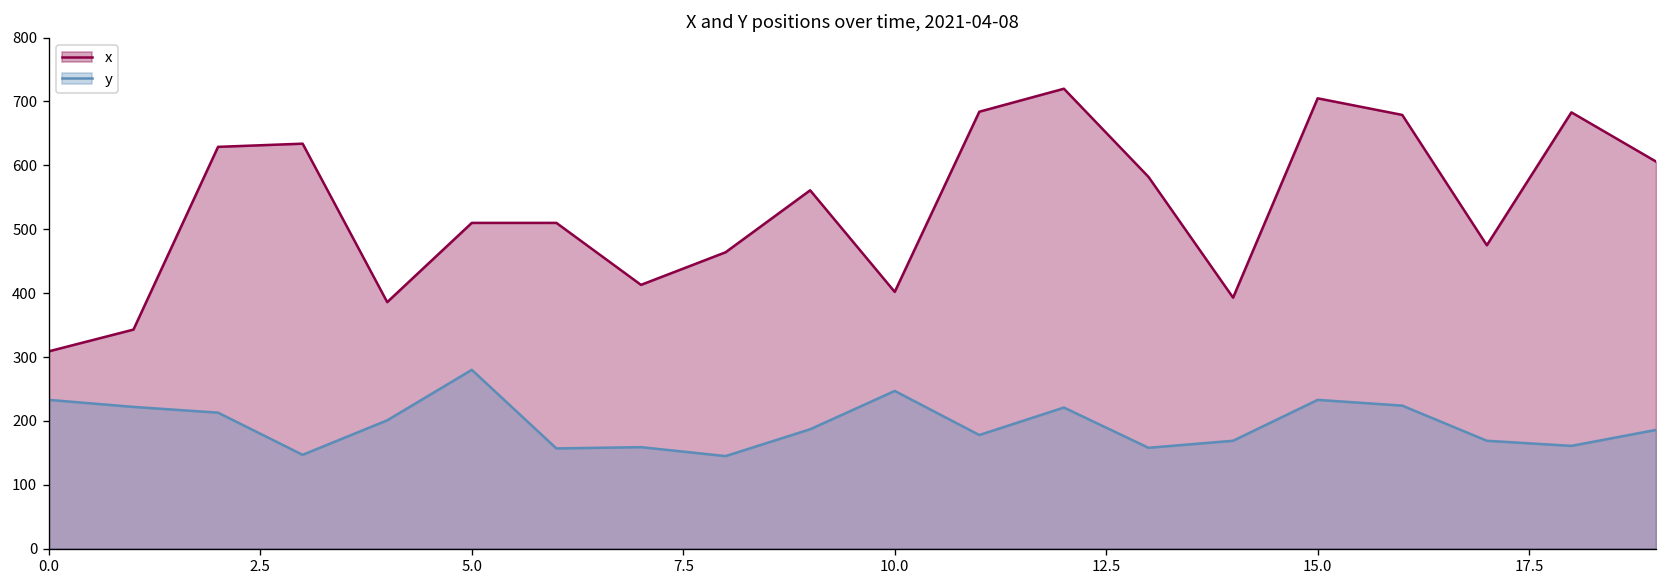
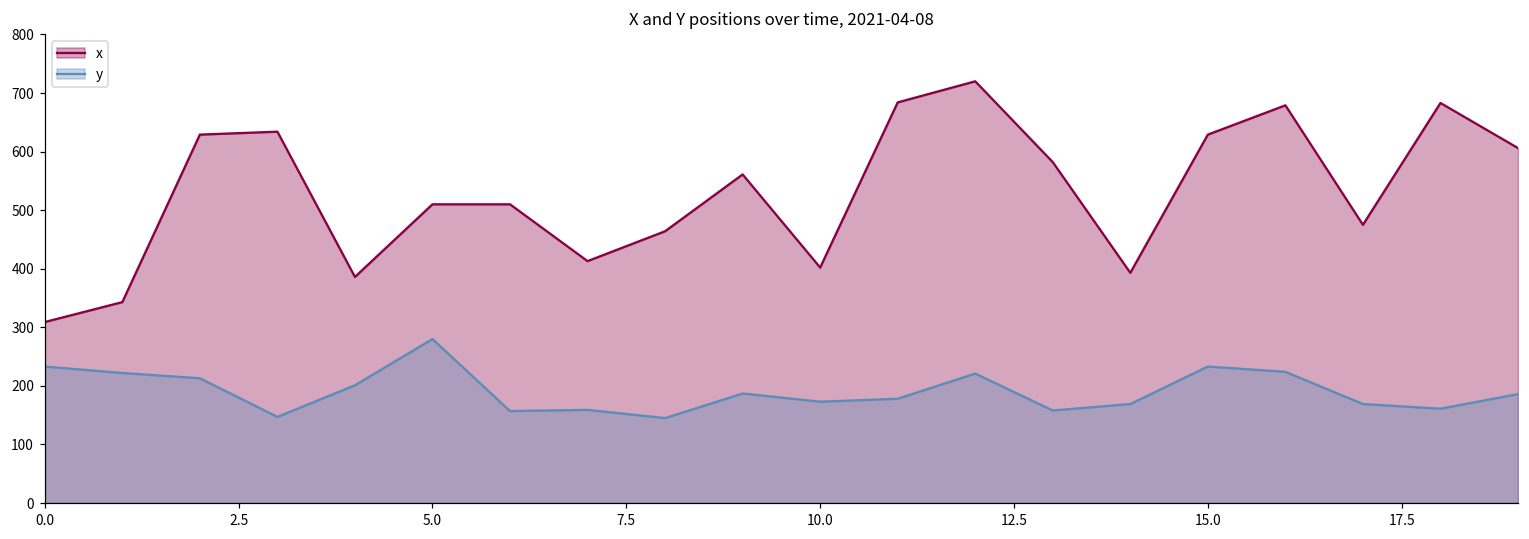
  {
    "x": {
      "0.0": 310,
      "5.0": 510,
      "10.0": 400,
-     "15.0": 710
+     "15.0": 630
    },
    "y": {
      "0.0": 230,
      "5.0": 280,
-     "10.0": 250,
+     "10.0": 170,
      "15.0": 230
    }
  }
